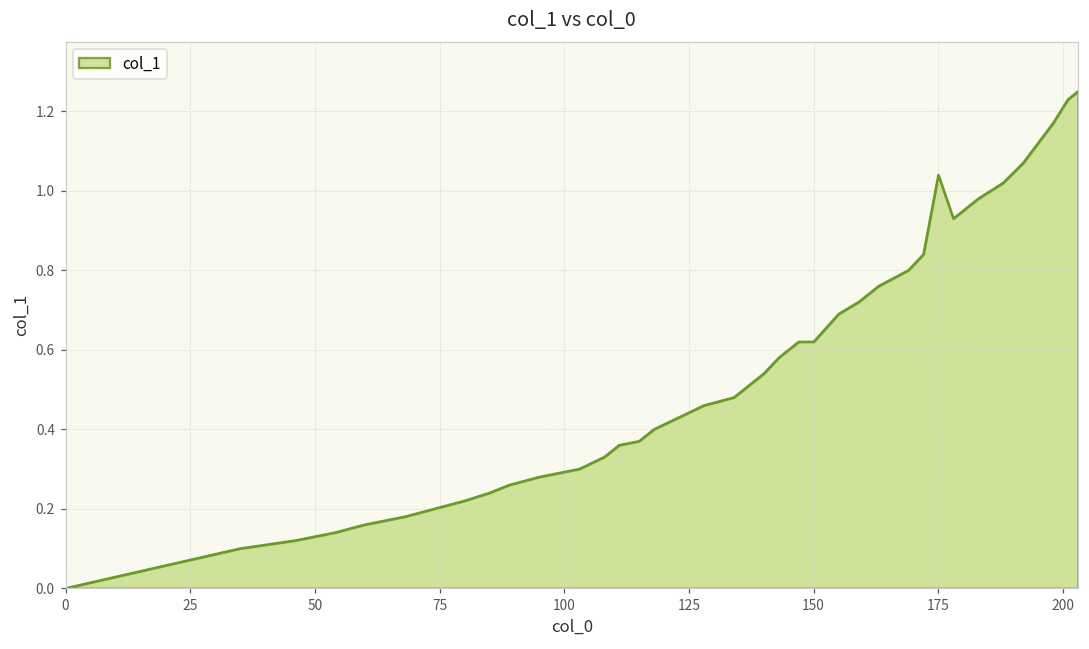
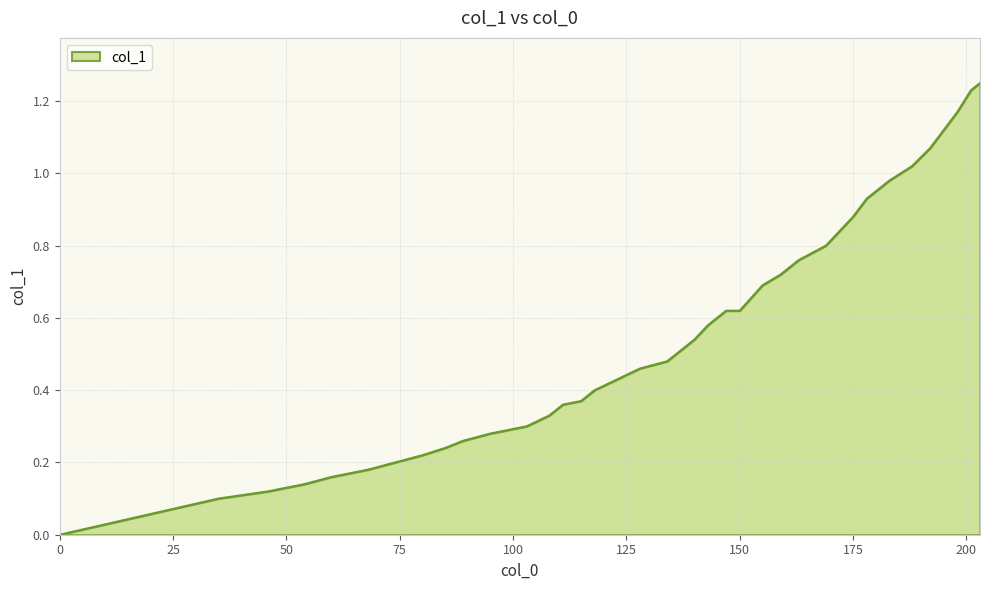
  {
    "0": 0.00,
    "150": 0.62,
-   "175": 1.04
+   "175": 0.88
  }
